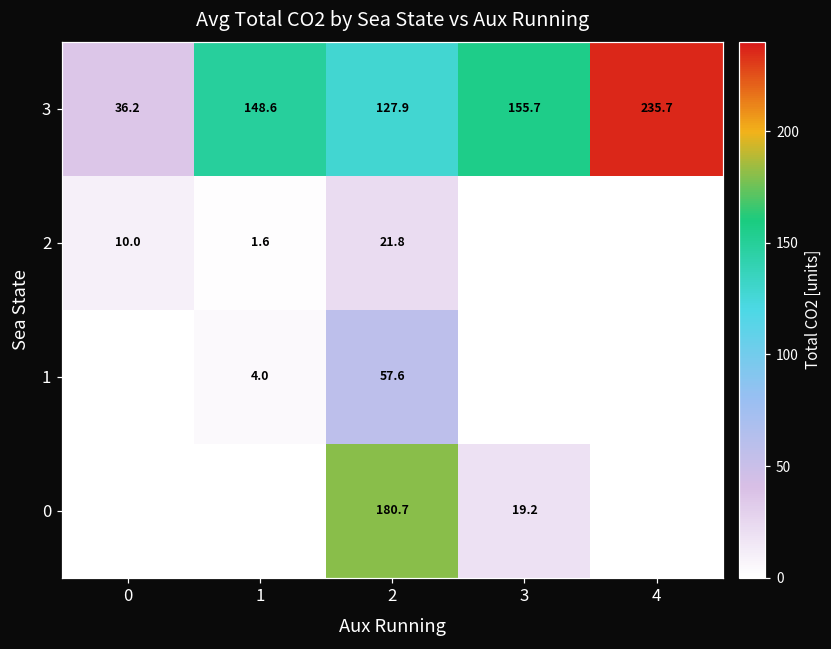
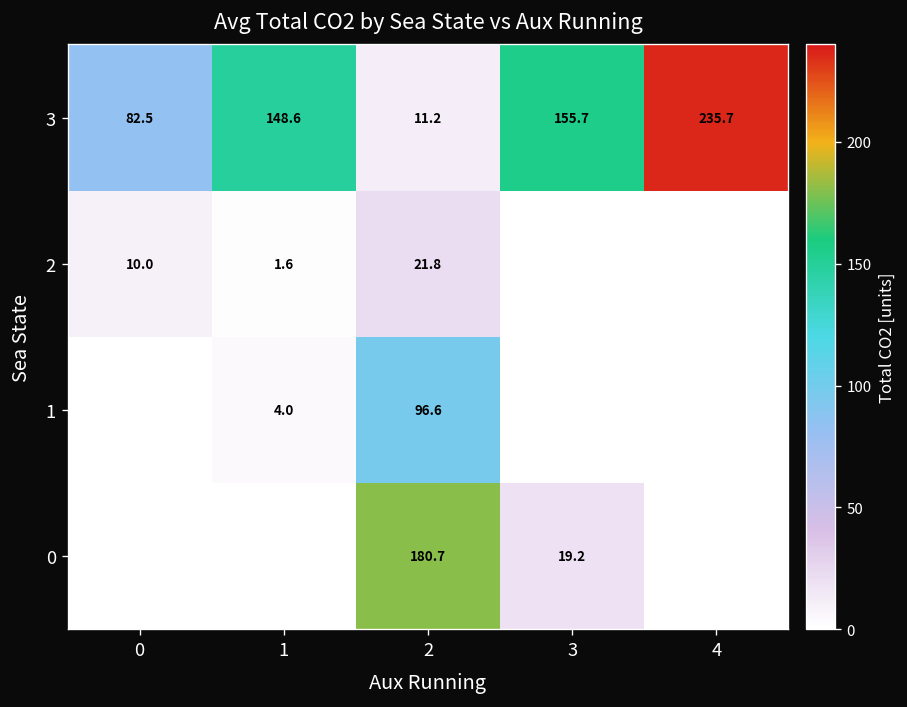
  {
    "3": {
-     "0": 36.2,
+     "0": 82.5,
      "1": 148.6,
-     "2": 127.9,
+     "2": 11.2,
      "3": 155.7,
      "4": 235.7
    },
    "2": {
      "0": 10.0,
      "1": 1.6,
      "2": 21.8
    },
    "1": {
      "1": 4.0,
-     "2": 57.6
+     "2": 96.6
    },
    "0": {
      "2": 180.7,
      "3": 19.2
    }
  }
